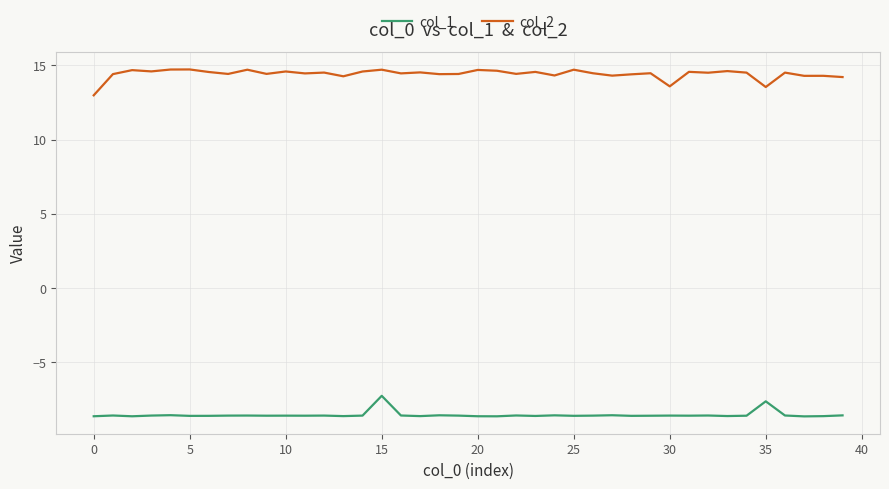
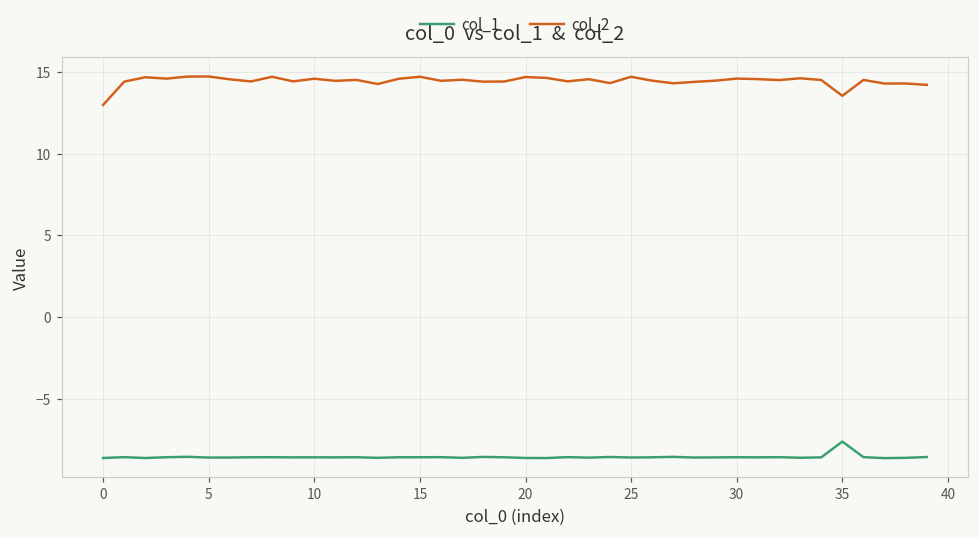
  {
    "col_1": {
      "0": -8.6,
      "5": -8.6,
      "10": -8.6,
-     "15": -7.2,
+     "15": -8.6,
      "20": -8.6,
      "25": -8.6,
      "30": -8.6,
      "35": -7.6
    },
    "col_2": {
      "0": 13.0,
      "5": 14.7,
      "10": 14.6,
      "15": 14.7,
      "20": 14.7,
      "25": 14.7,
-     "30": 13.6,
+     "30": 14.6,
      "35": 13.5
    }
  }
